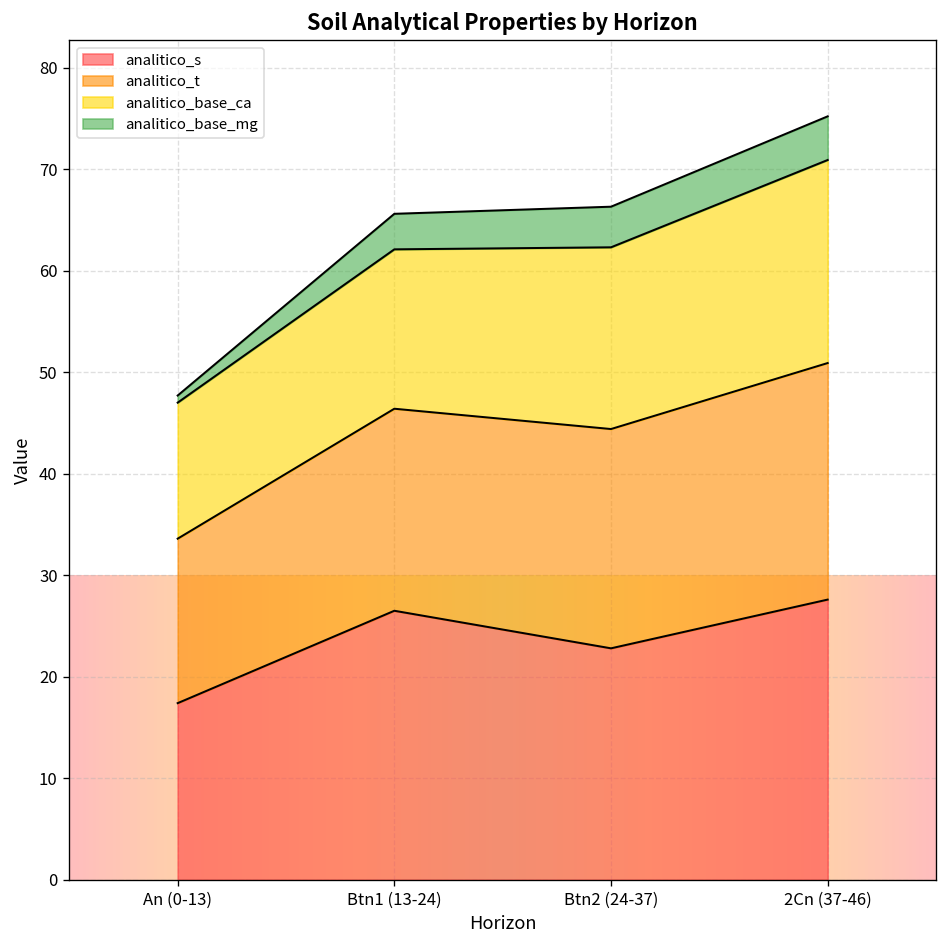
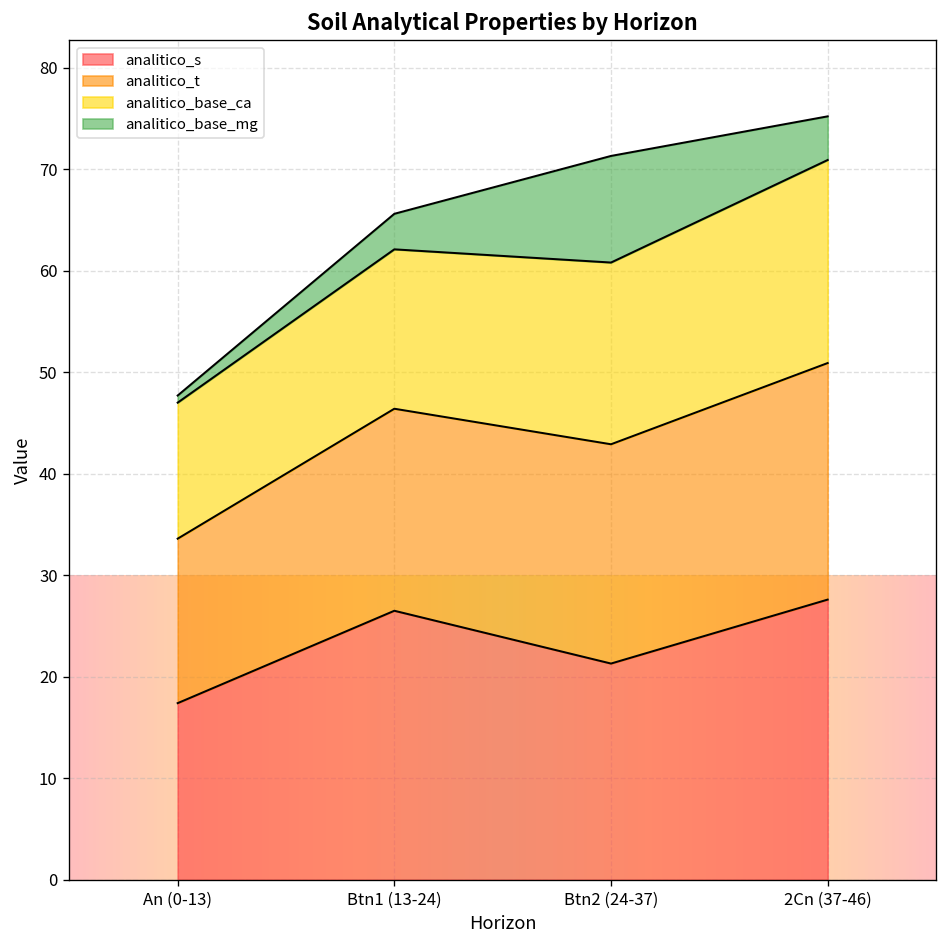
  {
    "analitico_s": {
      "An (0-13)": 17,
      "Btn1 (13-24)": 27,
-     "Btn2 (24-37)": 23,
+     "Btn2 (24-37)": 21,
      "2Cn (37-46)": 28
    },
    "analitico_t": {
      "An (0-13)": 16,
      "Btn1 (13-24)": 20,
      "Btn2 (24-37)": 22,
      "2Cn (37-46)": 23
    },
    "analitico_base_ca": {
      "An (0-13)": 13,
      "Btn1 (13-24)": 16,
      "Btn2 (24-37)": 18,
      "2Cn (37-46)": 20
    },
    "analitico_base_mg": {
      "An (0-13)": 1,
      "Btn1 (13-24)": 4,
-     "Btn2 (24-37)": 4,
+     "Btn2 (24-37)": 11,
      "2Cn (37-46)": 4
    }
  }
